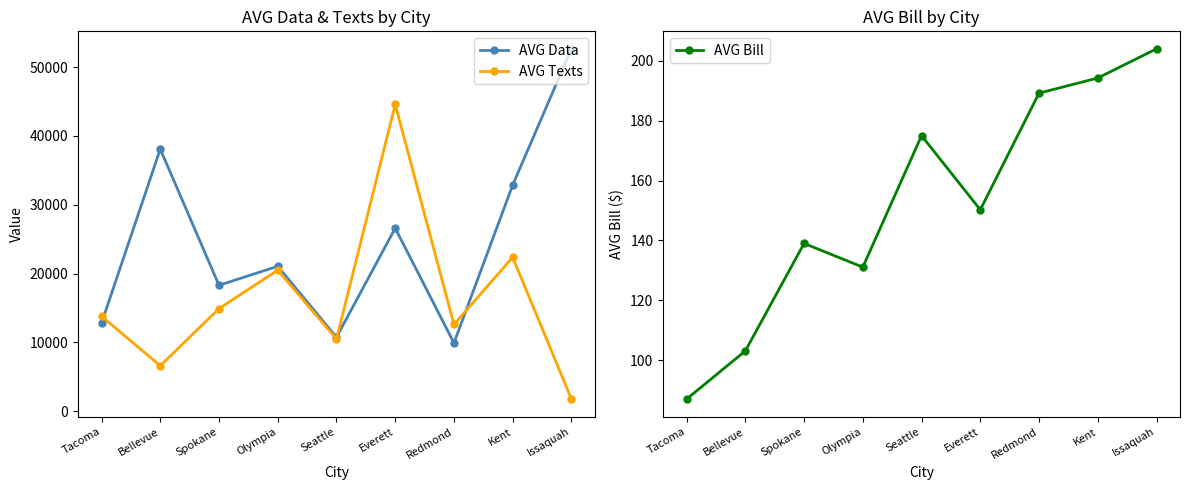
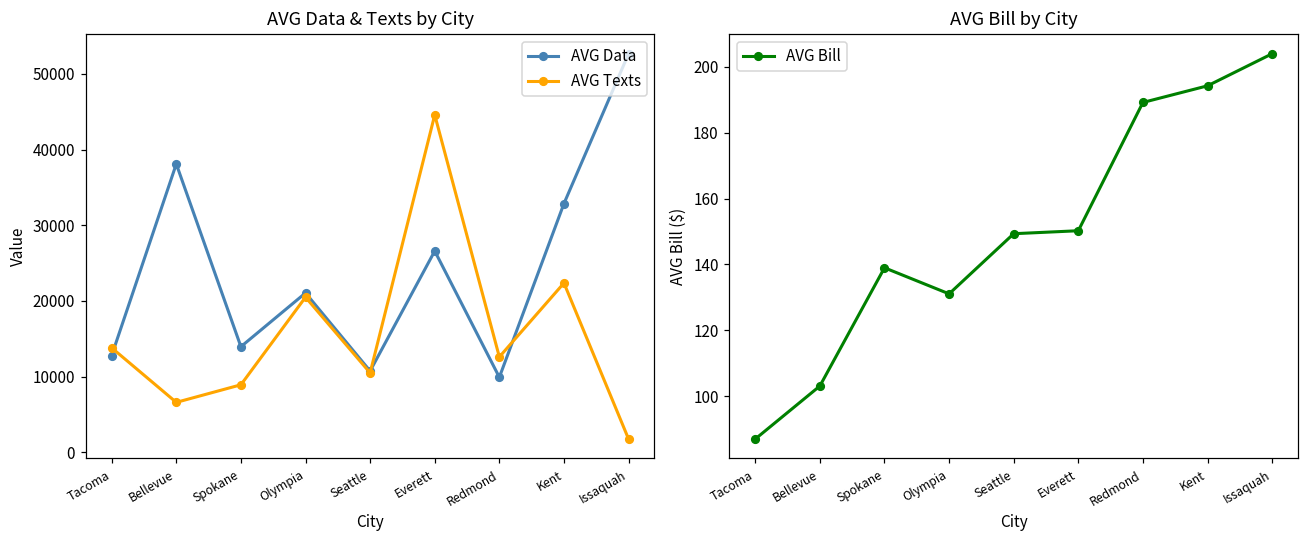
  {
    "AVG Data & Texts by City": {
      "AVG Data": {
        "Tacoma": 13000,
        "Bellevue": 38000,
-       "Spokane": 18000,
+       "Spokane": 14000,
        "Olympia": 21000,
        "Everett": 27000,
        "Redmond": 10000,
        "Kent": 33000
      },
      "AVG Texts": {
        "Tacoma": 14000,
        "Bellevue": 7000,
-       "Spokane": 15000,
+       "Spokane": 9000,
        "Olympia": 20000,
        "Everett": 45000,
        "Redmond": 13000,
        "Kent": 22000,
        "Issaquah": 2000
      }
    },
    "AVG Bill by City": {
      "Tacoma": 87,
      "Bellevue": 103,
      "Spokane": 139,
      "Olympia": 131,
-     "Seattle": 175,
+     "Seattle": 149,
      "Everett": 150,
      "Redmond": 189,
      "Kent": 194,
      "Issaquah": 204
    }
  }
